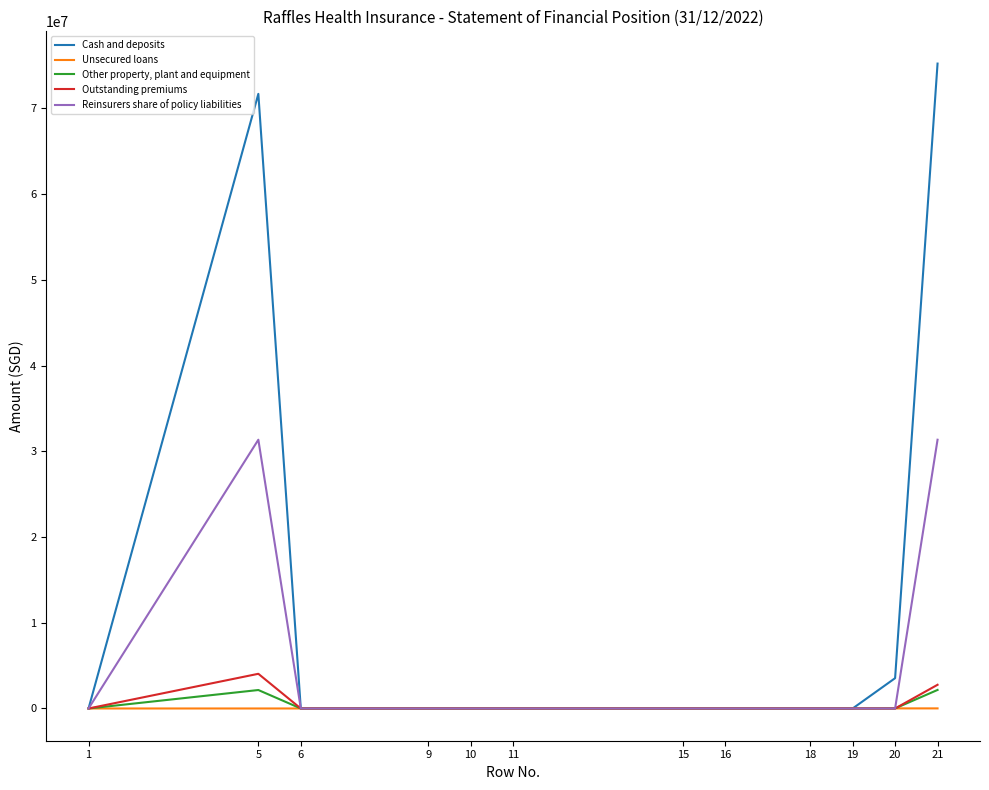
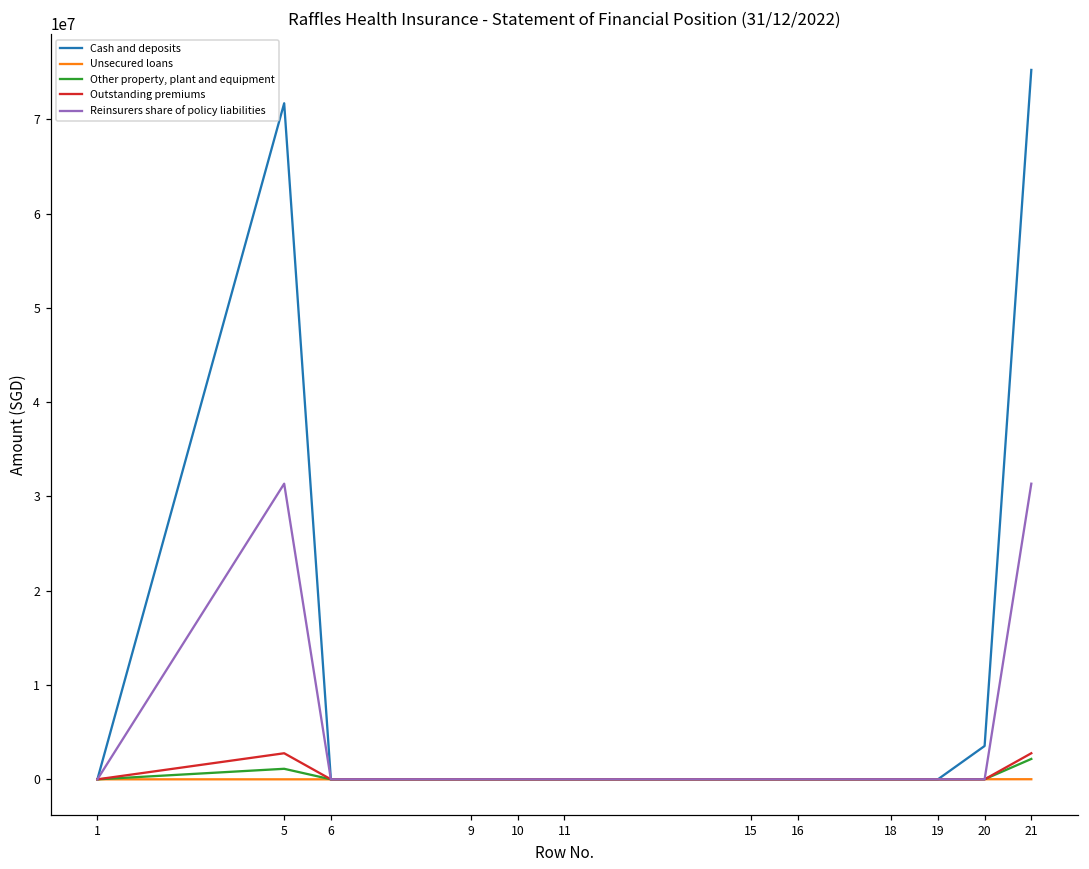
  {
    "Cash and deposits": {
      "5": 72000000,
      "20": 4000000,
      "21": 75000000
    },
    "Unsecured loans": {
      "5": 0,
      "21": 0
    },
    "Other property, plant and equipment": {
-     "5": 2000000,
+     "5": 1000000,
      "21": 2000000
    },
    "Outstanding premiums": {
-     "5": 4000000,
+     "5": 3000000,
      "21": 3000000
    },
    "Reinsurers share of policy liabilities": {
      "5": 31000000,
      "21": 31000000
    }
  }
